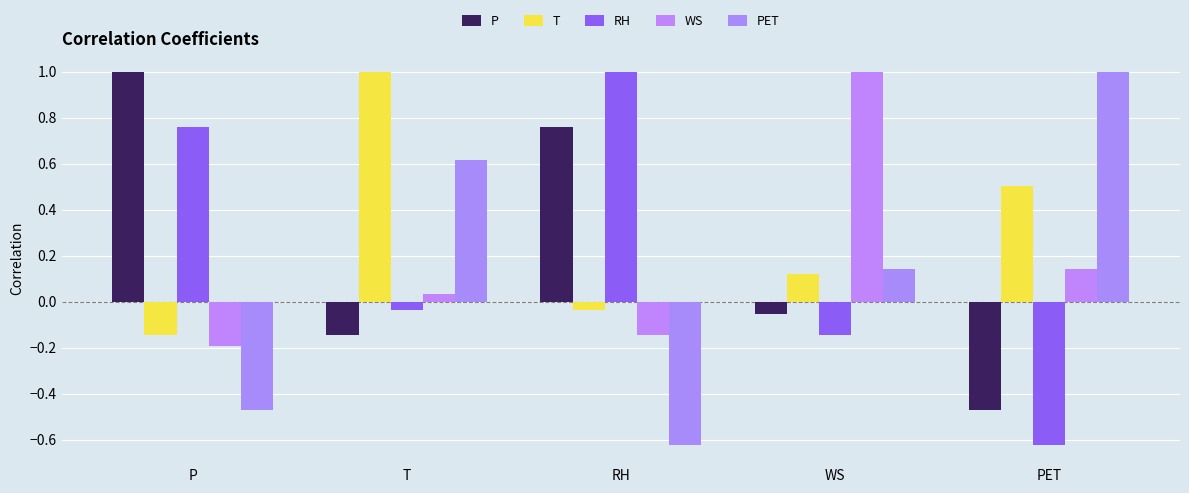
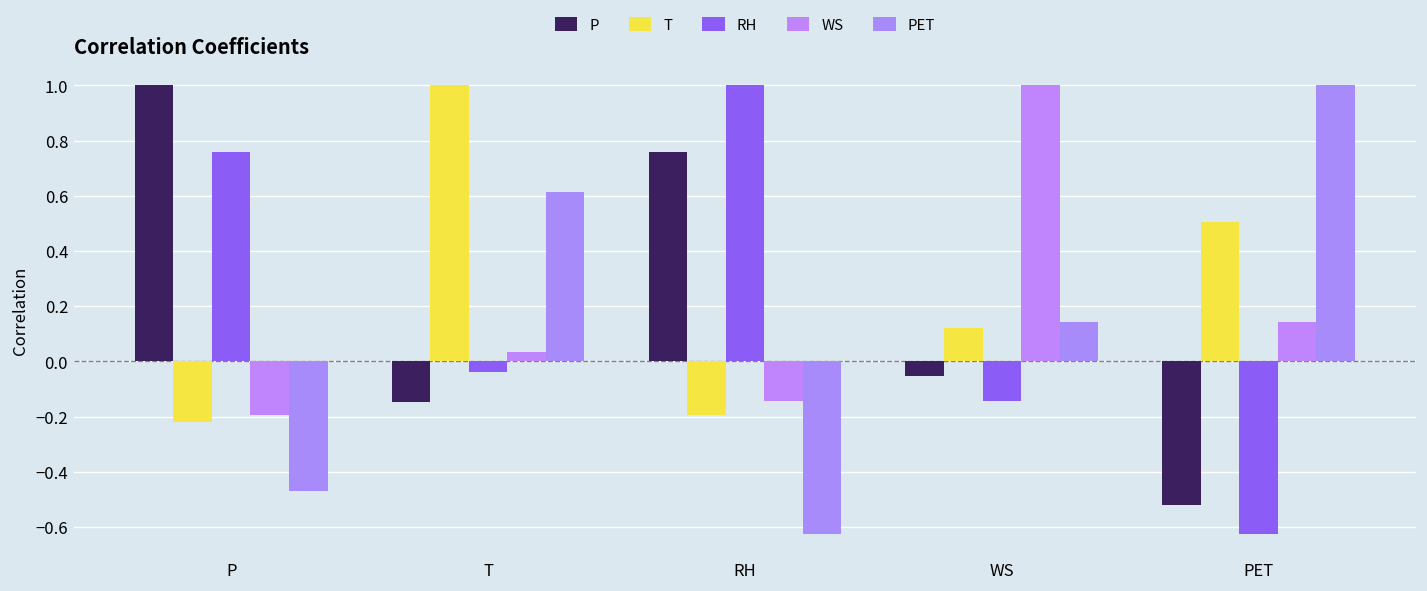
  {
    "P": {
      "P": 1.00,
      "T": -0.15,
      "RH": 0.76,
      "WS": -0.05,
-     "PET": -0.47
+     "PET": -0.52
    },
    "T": {
-     "P": -0.15,
+     "P": -0.22,
      "T": 1.00,
-     "RH": -0.04,
+     "RH": -0.20,
      "WS": 0.12,
      "PET": 0.50
    }
  }
